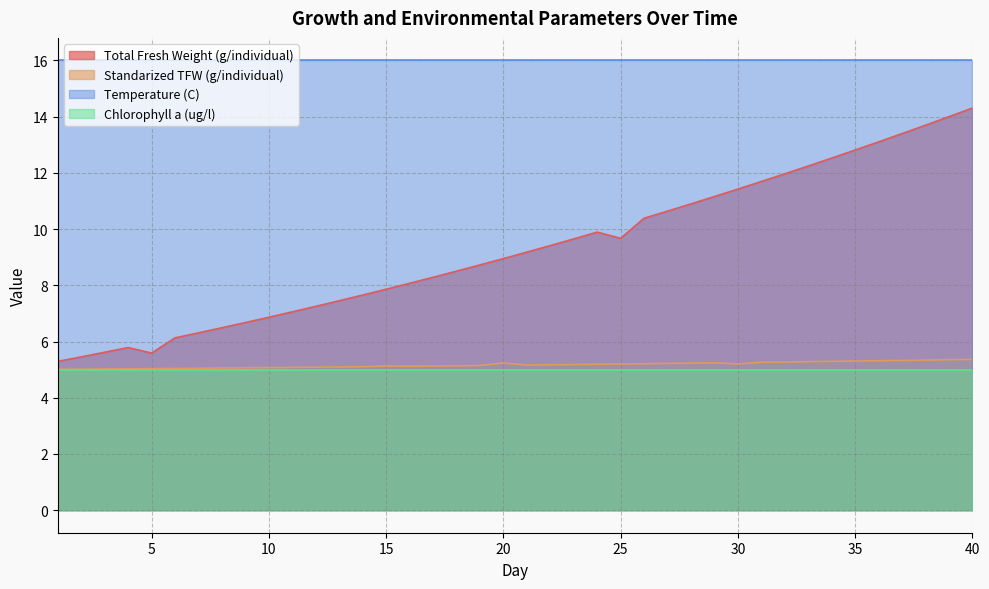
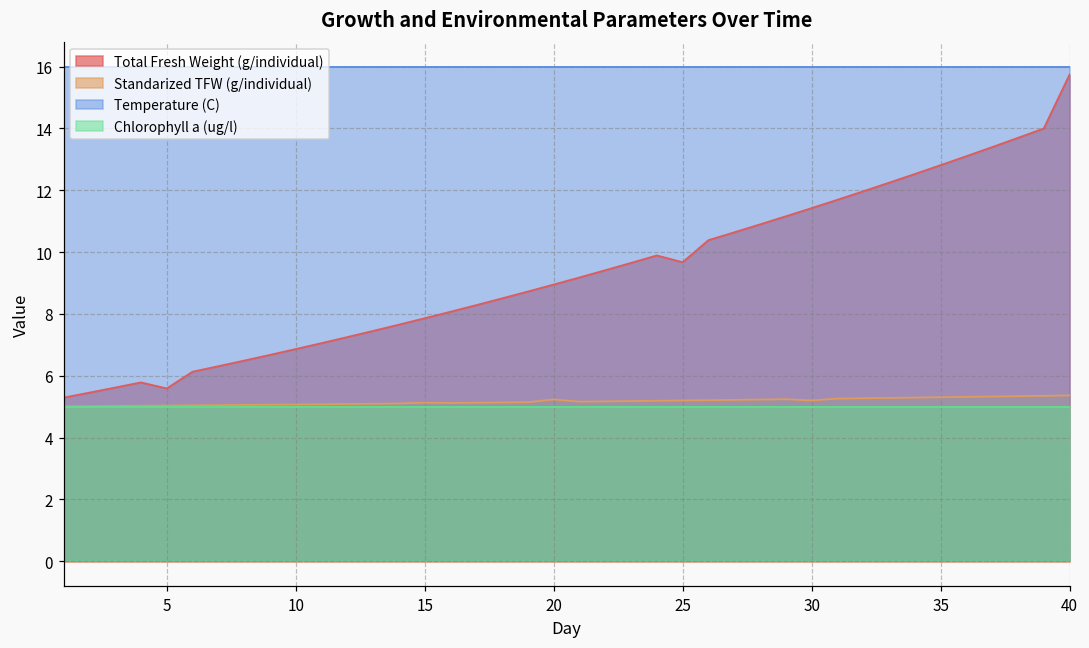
  {
    "Total Fresh Weight (g/individual)": {
      "5": 5.6,
      "10": 6.9,
      "15": 7.9,
      "20": 8.9,
      "25": 9.7,
      "30": 11.4,
      "35": 12.8,
-     "40": 14.3
+     "40": 15.7
    },
    "Standarized TFW (g/individual)": {
      "15": 5.1,
      "20": 5.2,
      "25": 5.2,
      "30": 5.2,
      "35": 5.3,
      "40": 5.4
    },
    "Temperature (C)": {
      "15": 16.0,
      "20": 16.0,
      "25": 16.0,
      "30": 16.0,
      "35": 16.0,
      "40": 16.0
    },
    "Chlorophyll a (ug/l)": {
      "15": 5.0,
      "20": 5.0,
      "25": 5.0,
      "30": 5.0,
      "35": 5.0,
      "40": 5.0
    }
  }
